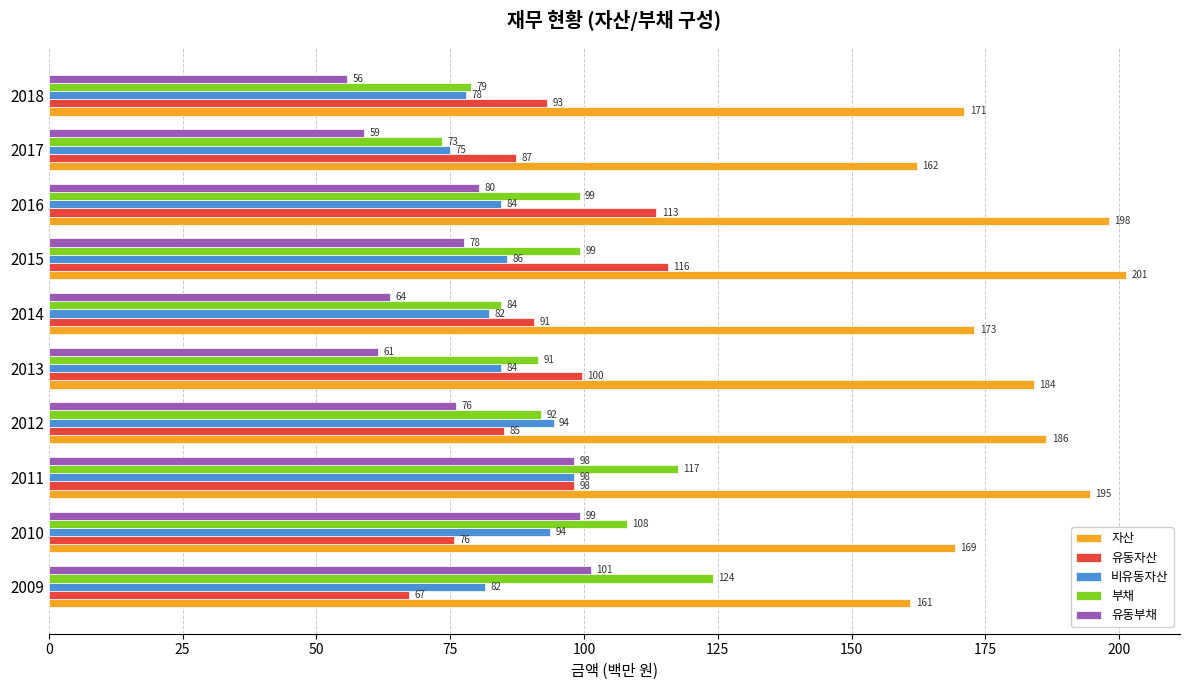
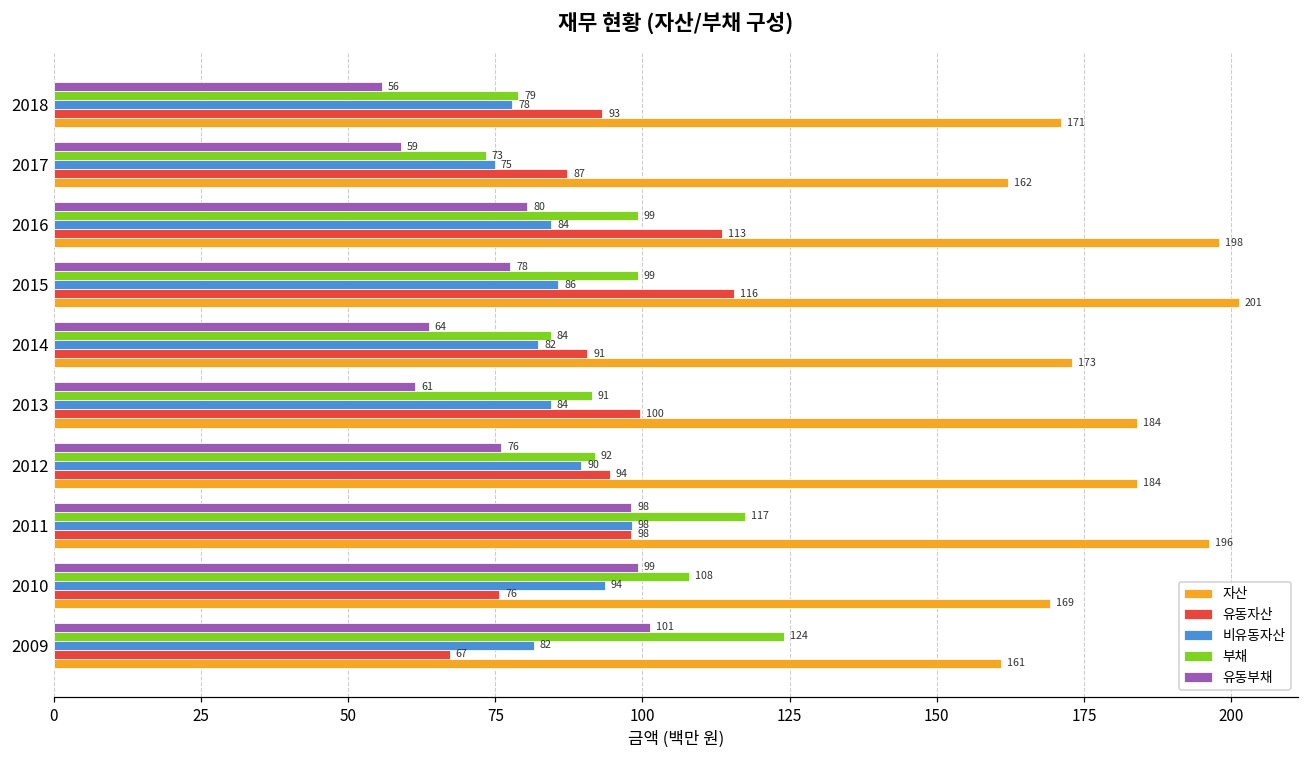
  {
    "자산": {
      "2018": 171,
      "2017": 162,
      "2016": 198,
      "2015": 201,
      "2014": 173,
      "2013": 184,
-     "2012": 186,
-     "2011": 195,
+     "2012": 184,
+     "2011": 196,
      "2010": 169,
      "2009": 161
    },
    "유동자산": {
      "2018": 93,
      "2017": 87,
      "2016": 113,
      "2015": 116,
      "2014": 91,
      "2013": 100,
-     "2012": 85,
+     "2012": 94,
      "2010": 76,
      "2009": 67
    },
    "비유동자산": {
      "2018": 78,
      "2017": 75,
      "2016": 84,
      "2015": 86,
      "2014": 82,
      "2013": 84,
-     "2012": 94,
+     "2012": 90,
      "2010": 94,
      "2009": 82
    },
    "부채": {
      "2018": 79,
      "2017": 73,
      "2016": 99,
      "2015": 99,
      "2014": 84,
      "2013": 91,
      "2012": 92,
      "2011": 117,
      "2010": 108,
      "2009": 124
    },
    "유동부채": {
      "2018": 56,
      "2017": 59,
      "2016": 80,
      "2015": 78,
      "2014": 64,
      "2013": 61,
      "2012": 76,
      "2011": 98,
      "2010": 99,
      "2009": 101
    }
  }
